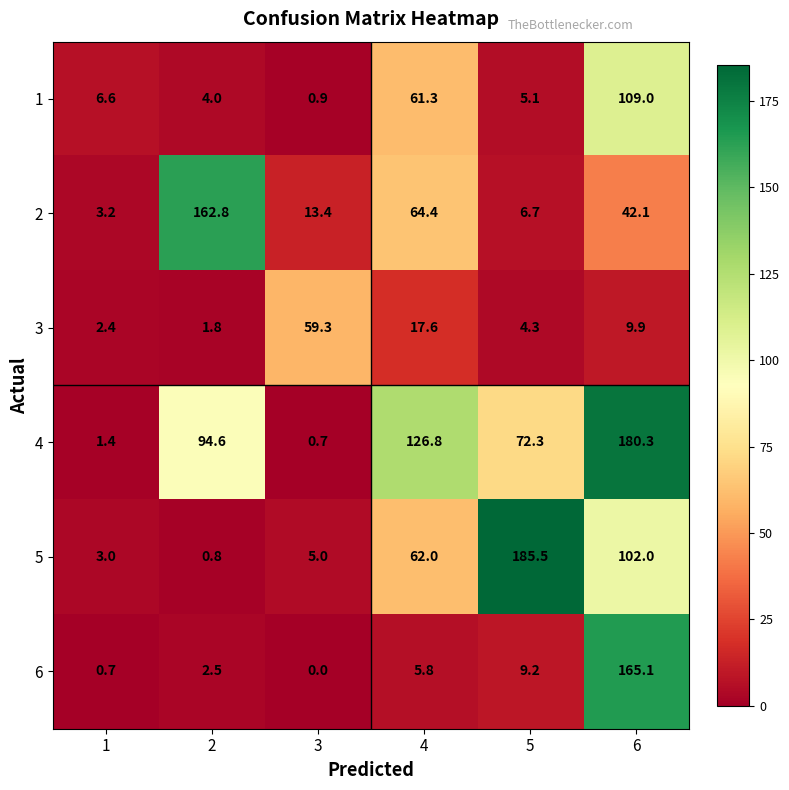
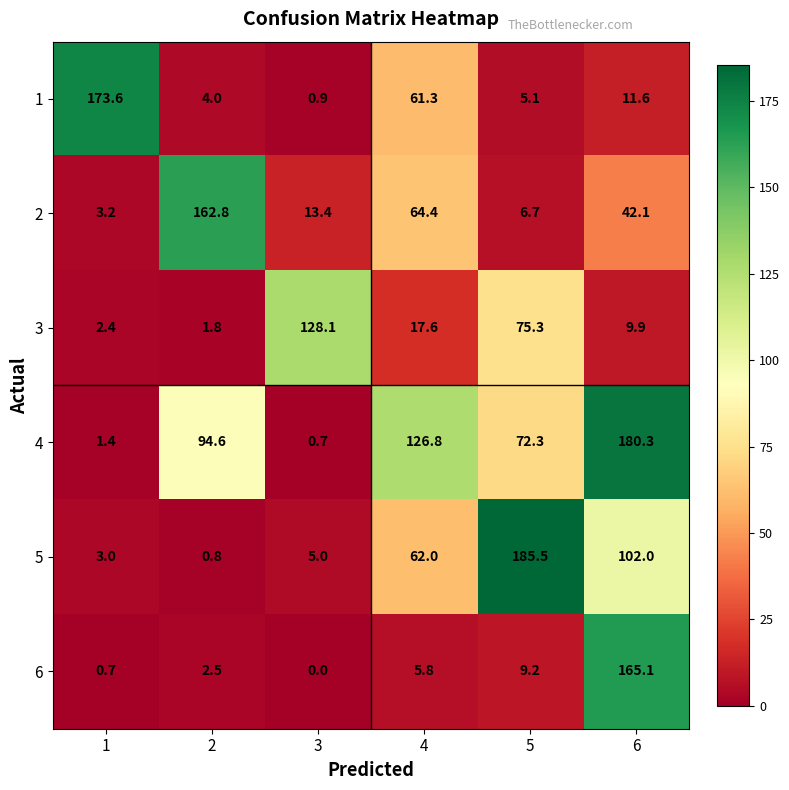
  {
    "1": {
-     "1": 6.6,
+     "1": 173.6,
      "2": 4.0,
      "3": 0.9,
      "4": 61.3,
      "5": 5.1,
-     "6": 109.0
+     "6": 11.6
    },
    "2": {
      "1": 3.2,
      "2": 162.8,
      "3": 13.4,
      "4": 64.4,
      "5": 6.7,
      "6": 42.1
    },
    "3": {
      "1": 2.4,
      "2": 1.8,
-     "3": 59.3,
+     "3": 128.1,
      "4": 17.6,
-     "5": 4.3,
+     "5": 75.3,
      "6": 9.9
    },
    "4": {
      "1": 1.4,
      "2": 94.6,
      "3": 0.7,
      "4": 126.8,
      "5": 72.3,
      "6": 180.3
    },
    "5": {
      "1": 3.0,
      "2": 0.8,
      "3": 5.0,
      "4": 62.0,
      "5": 185.5,
      "6": 102.0
    },
    "6": {
      "1": 0.7,
      "2": 2.5,
      "3": 0.0,
      "4": 5.8,
      "5": 9.2,
      "6": 165.1
    }
  }
